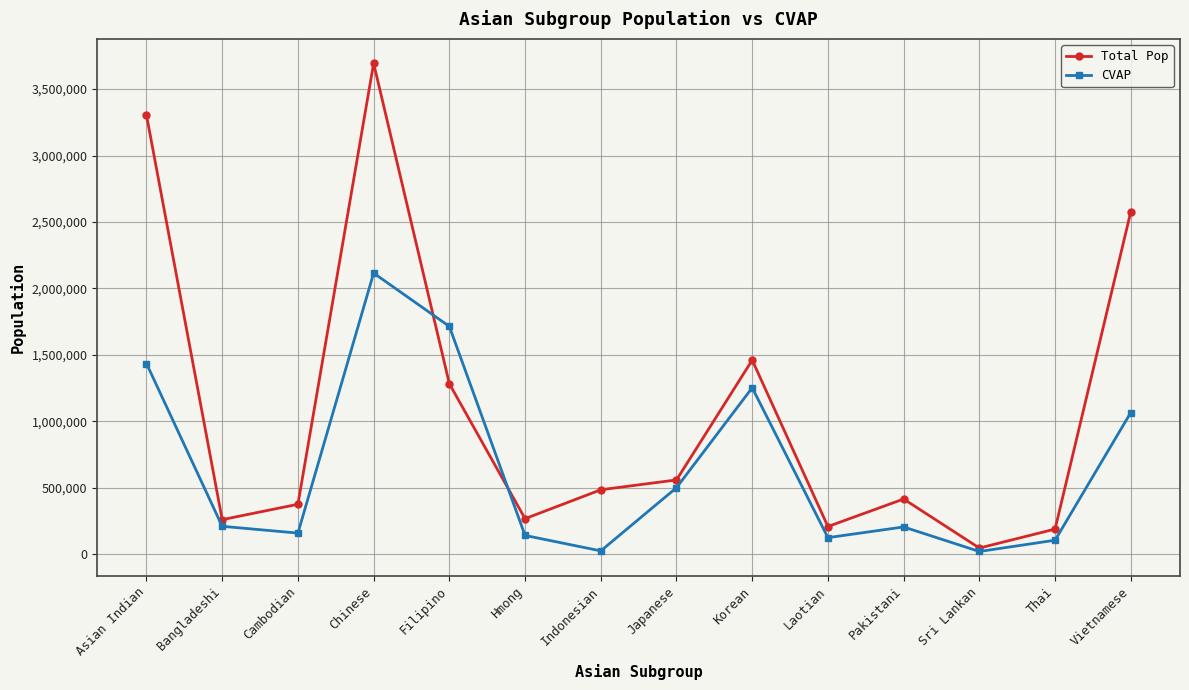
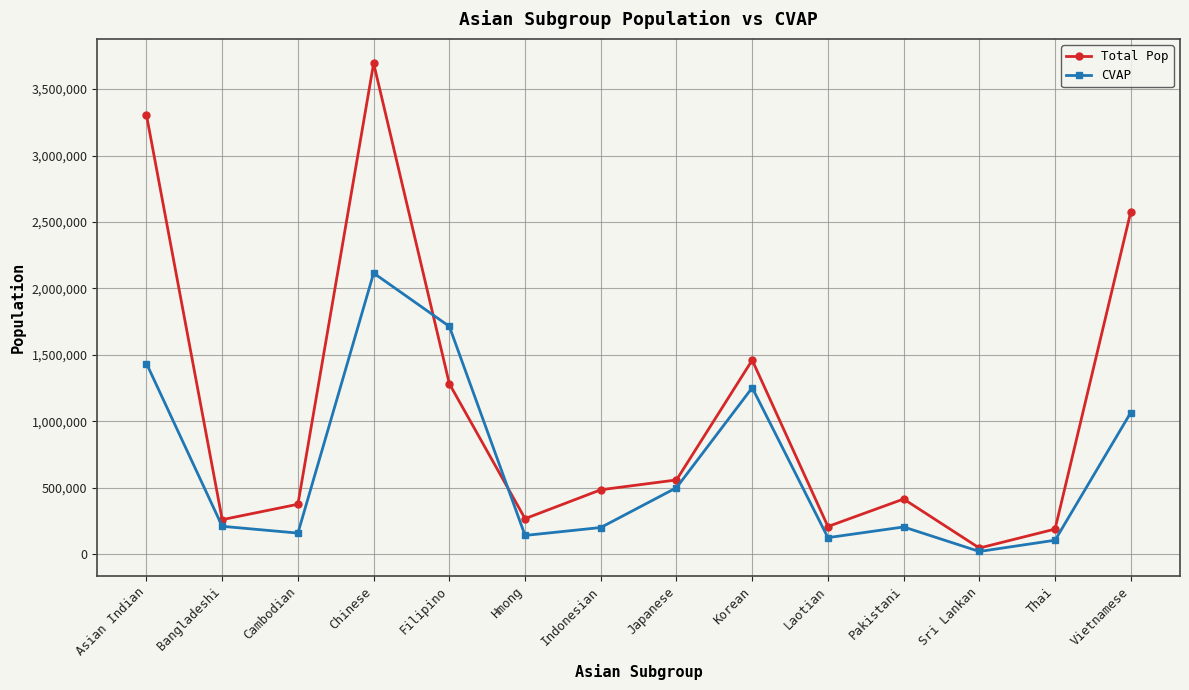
  {
    "Total Pop": {
      "Asian Indian": "3,300,000",
      "Bangladeshi": "260,000",
      "Cambodian": "380,000",
      "Chinese": "3,690,000",
      "Filipino": "1,280,000",
      "Hmong": "270,000",
      "Indonesian": "480,000",
      "Japanese": "560,000",
      "Korean": "1,460,000",
      "Laotian": "210,000",
      "Pakistani": "410,000",
      "Sri Lankan": "50,000",
      "Thai": "190,000",
      "Vietnamese": "2,580,000"
    },
    "CVAP": {
      "Asian Indian": "1,430,000",
      "Bangladeshi": "210,000",
      "Cambodian": "160,000",
      "Chinese": "2,120,000",
      "Filipino": "1,710,000",
      "Hmong": "140,000",
-     "Indonesian": "20,000",
+     "Indonesian": "200,000",
      "Japanese": "500,000",
      "Korean": "1,250,000",
      "Laotian": "120,000",
      "Pakistani": "200,000",
      "Sri Lankan": "20,000",
      "Thai": "100,000",
      "Vietnamese": "1,070,000"
    }
  }
